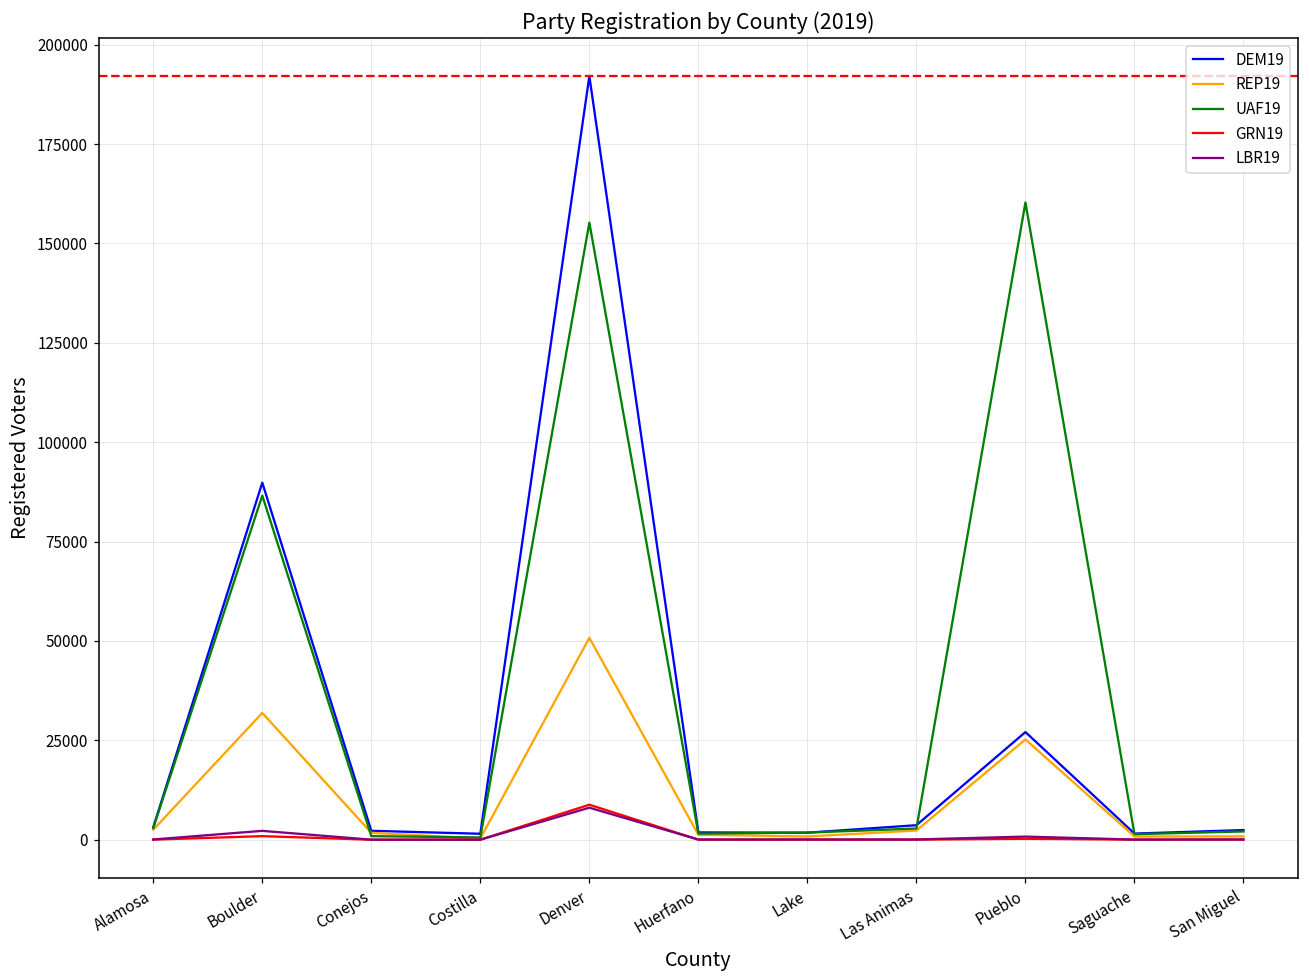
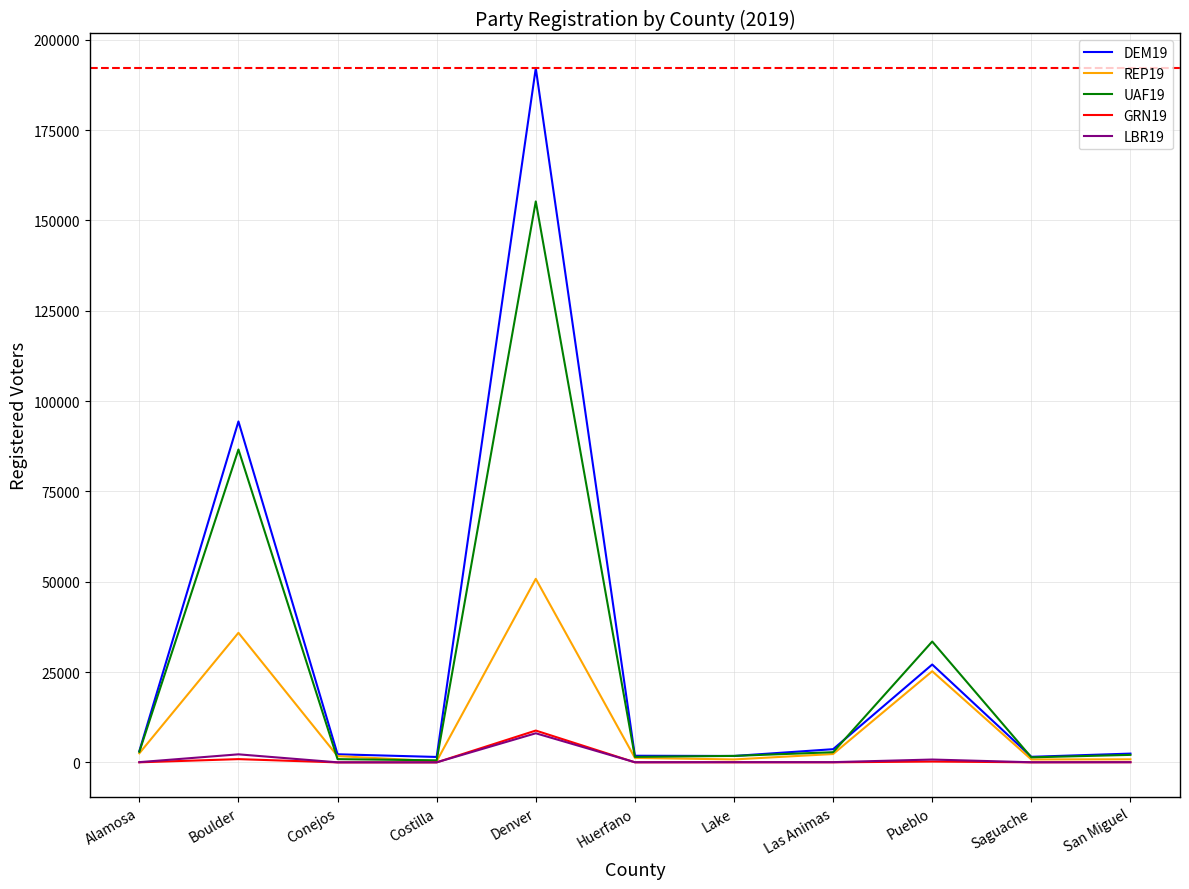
  {
    "DEM19": {
-     "Boulder": 90000,
+     "Boulder": 94000,
      "Costilla": 2000,
      "Denver": 192000,
      "Las Animas": 4000,
      "Pueblo": 27000
    },
    "REP19": {
-     "Boulder": 32000,
+     "Boulder": 36000,
      "Denver": 51000,
      "Lake": 1000,
      "Pueblo": 25000,
      "San Miguel": 1000
    },
    "UAF19": {
      "Boulder": 87000,
      "Conejos": 1000,
      "Denver": 155000,
-     "Pueblo": 160000
+     "Pueblo": 33000
    },
    "GRN19": {
      "Boulder": 1000,
      "Denver": 9000
    },
    "LBR19": {
      "Boulder": 2000,
      "Denver": 8000
    }
  }
